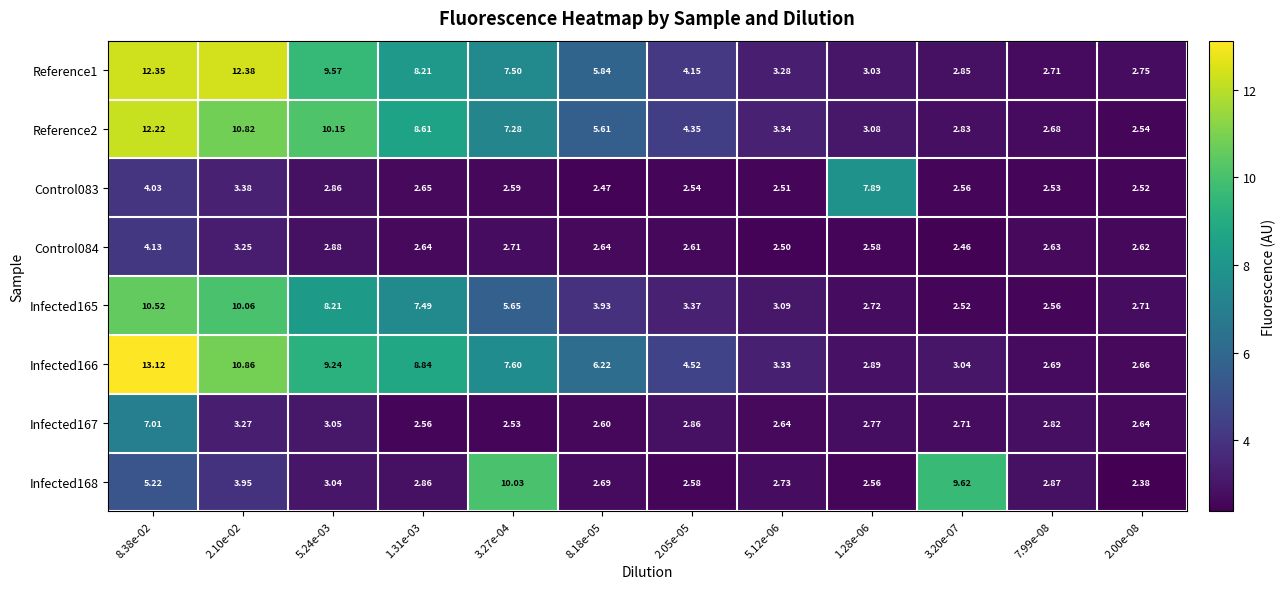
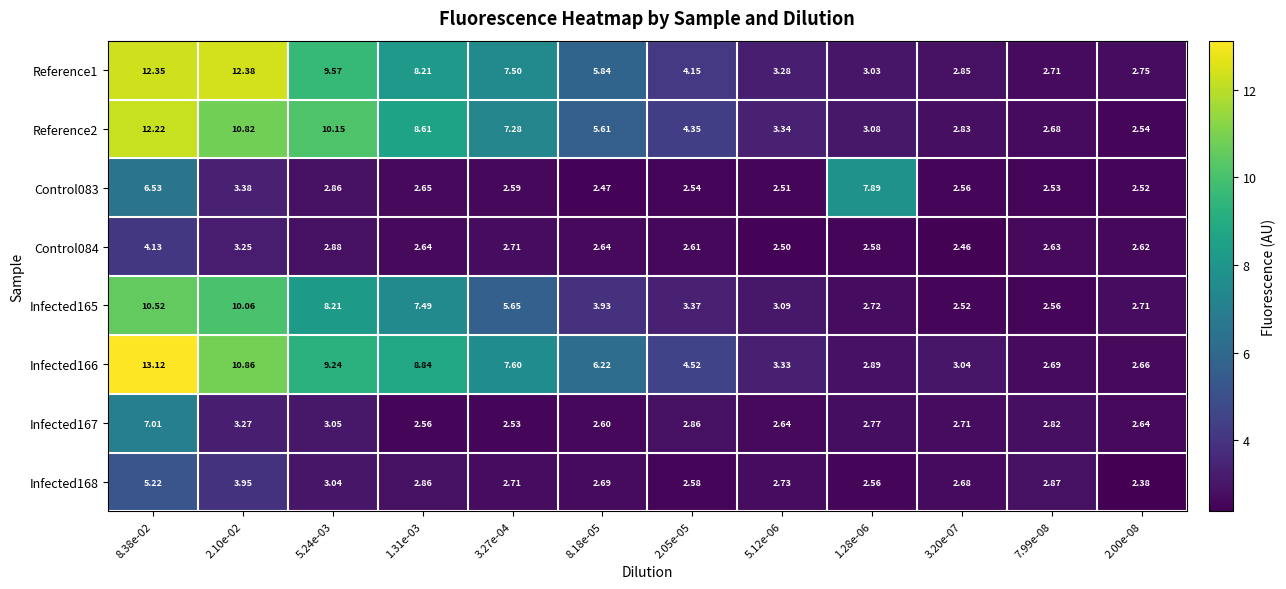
  {
    "Reference1": {
      "8.38e-02": 12.35,
      "2.10e-02": 12.38,
      "5.24e-03": 9.57,
      "1.31e-03": 8.21,
      "3.27e-04": 7.50,
      "8.18e-05": 5.84,
      "2.05e-05": 4.15,
      "5.12e-06": 3.28,
      "1.28e-06": 3.03,
      "3.20e-07": 2.85,
      "7.99e-08": 2.71,
      "2.00e-08": 2.75
    },
    "Reference2": {
      "8.38e-02": 12.22,
      "2.10e-02": 10.82,
      "5.24e-03": 10.15,
      "1.31e-03": 8.61,
      "3.27e-04": 7.28,
      "8.18e-05": 5.61,
      "2.05e-05": 4.35,
      "5.12e-06": 3.34,
      "1.28e-06": 3.08,
      "3.20e-07": 2.83,
      "7.99e-08": 2.68,
      "2.00e-08": 2.54
    },
    "Control083": {
-     "8.38e-02": 4.03,
+     "8.38e-02": 6.53,
      "2.10e-02": 3.38,
      "5.24e-03": 2.86,
      "1.31e-03": 2.65,
      "3.27e-04": 2.59,
      "8.18e-05": 2.47,
      "2.05e-05": 2.54,
      "5.12e-06": 2.51,
      "1.28e-06": 7.89,
      "3.20e-07": 2.56,
      "7.99e-08": 2.53,
      "2.00e-08": 2.52
    },
    "Control084": {
      "8.38e-02": 4.13,
      "2.10e-02": 3.25,
      "5.24e-03": 2.88,
      "1.31e-03": 2.64,
      "3.27e-04": 2.71,
      "8.18e-05": 2.64,
      "2.05e-05": 2.61,
      "5.12e-06": 2.50,
      "1.28e-06": 2.58,
      "3.20e-07": 2.46,
      "7.99e-08": 2.63,
      "2.00e-08": 2.62
    },
    "Infected165": {
      "8.38e-02": 10.52,
      "2.10e-02": 10.06,
      "5.24e-03": 8.21,
      "1.31e-03": 7.49,
      "3.27e-04": 5.65,
      "8.18e-05": 3.93,
      "2.05e-05": 3.37,
      "5.12e-06": 3.09,
      "1.28e-06": 2.72,
      "3.20e-07": 2.52,
      "7.99e-08": 2.56,
      "2.00e-08": 2.71
    },
    "Infected166": {
      "8.38e-02": 13.12,
      "2.10e-02": 10.86,
      "5.24e-03": 9.24,
      "1.31e-03": 8.84,
      "3.27e-04": 7.60,
      "8.18e-05": 6.22,
      "2.05e-05": 4.52,
      "5.12e-06": 3.33,
      "1.28e-06": 2.89,
      "3.20e-07": 3.04,
      "7.99e-08": 2.69,
      "2.00e-08": 2.66
    },
    "Infected167": {
      "8.38e-02": 7.01,
      "2.10e-02": 3.27,
      "5.24e-03": 3.05,
      "1.31e-03": 2.56,
      "3.27e-04": 2.53,
      "8.18e-05": 2.60,
      "2.05e-05": 2.86,
      "5.12e-06": 2.64,
      "1.28e-06": 2.77,
      "3.20e-07": 2.71,
      "7.99e-08": 2.82,
      "2.00e-08": 2.64
    },
    "Infected168": {
      "8.38e-02": 5.22,
      "2.10e-02": 3.95,
      "5.24e-03": 3.04,
      "1.31e-03": 2.86,
-     "3.27e-04": 10.03,
+     "3.27e-04": 2.71,
      "8.18e-05": 2.69,
      "2.05e-05": 2.58,
      "5.12e-06": 2.73,
      "1.28e-06": 2.56,
-     "3.20e-07": 9.62,
+     "3.20e-07": 2.68,
      "7.99e-08": 2.87,
      "2.00e-08": 2.38
    }
  }
